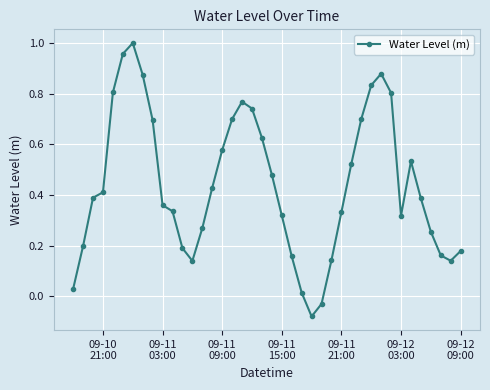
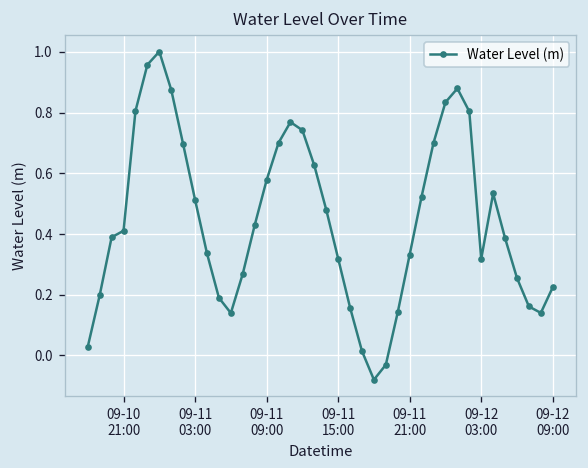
  {
    "09-10 21:00": 0.41,
-   "09-11 03:00": 0.36,
+   "09-11 03:00": 0.51,
    "09-11 09:00": 0.58,
    "09-11 15:00": 0.32,
    "09-11 21:00": 0.33,
    "09-12 03:00": 0.32,
-   "09-12 09:00": 0.18
+   "09-12 09:00": 0.22
  }
